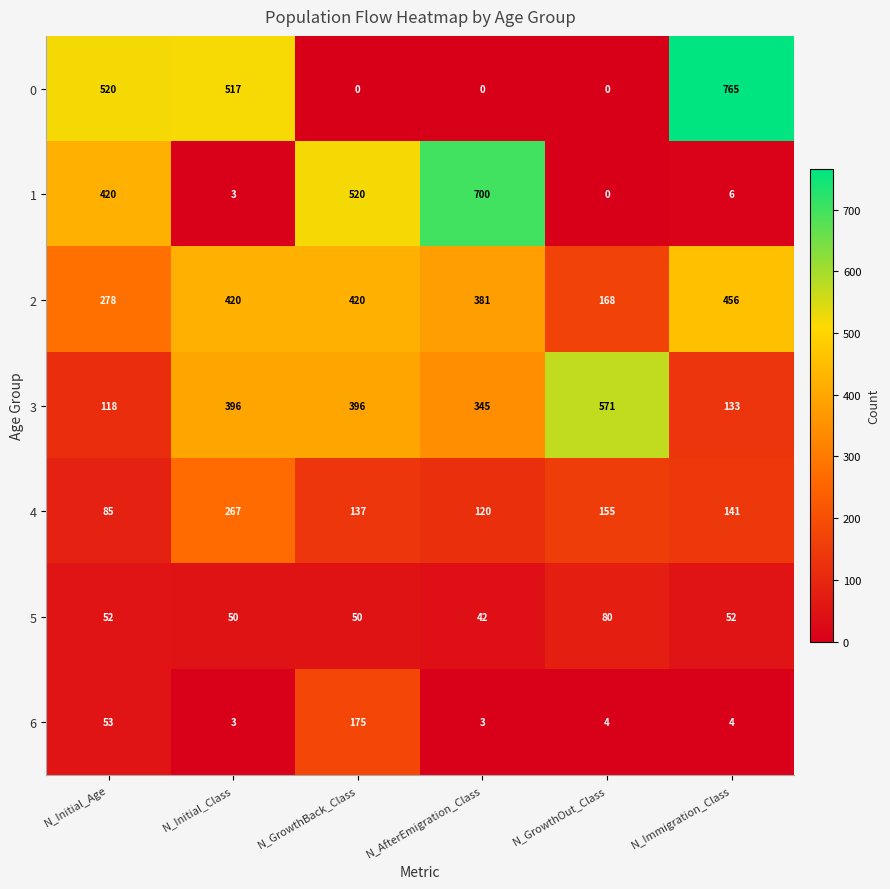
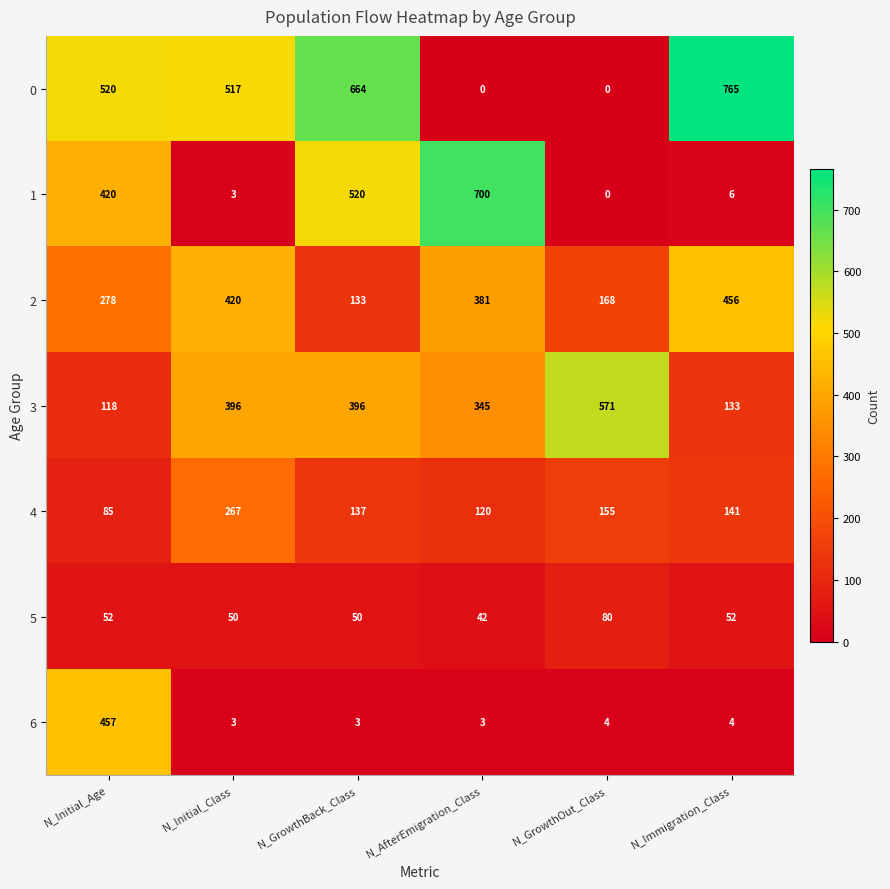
  {
    "0": {
      "N_Initial_Age": 520,
      "N_Initial_Class": 517,
-     "N_GrowthBack_Class": 0,
+     "N_GrowthBack_Class": 664,
      "N_AfterEmigration_Class": 0,
      "N_GrowthOut_Class": 0,
      "N_Immigration_Class": 765
    },
    "1": {
      "N_Initial_Age": 420,
      "N_Initial_Class": 3,
      "N_GrowthBack_Class": 520,
      "N_AfterEmigration_Class": 700,
      "N_GrowthOut_Class": 0,
      "N_Immigration_Class": 6
    },
    "2": {
      "N_Initial_Age": 278,
      "N_Initial_Class": 420,
-     "N_GrowthBack_Class": 420,
+     "N_GrowthBack_Class": 133,
      "N_AfterEmigration_Class": 381,
      "N_GrowthOut_Class": 168,
      "N_Immigration_Class": 456
    },
    "3": {
      "N_Initial_Age": 118,
      "N_Initial_Class": 396,
      "N_GrowthBack_Class": 396,
      "N_AfterEmigration_Class": 345,
      "N_GrowthOut_Class": 571,
      "N_Immigration_Class": 133
    },
    "4": {
      "N_Initial_Age": 85,
      "N_Initial_Class": 267,
      "N_GrowthBack_Class": 137,
      "N_AfterEmigration_Class": 120,
      "N_GrowthOut_Class": 155,
      "N_Immigration_Class": 141
    },
    "5": {
      "N_Initial_Age": 52,
      "N_Initial_Class": 50,
      "N_GrowthBack_Class": 50,
      "N_AfterEmigration_Class": 42,
      "N_GrowthOut_Class": 80,
      "N_Immigration_Class": 52
    },
    "6": {
-     "N_Initial_Age": 53,
+     "N_Initial_Age": 457,
      "N_Initial_Class": 3,
-     "N_GrowthBack_Class": 175,
+     "N_GrowthBack_Class": 3,
      "N_AfterEmigration_Class": 3,
      "N_GrowthOut_Class": 4,
      "N_Immigration_Class": 4
    }
  }
